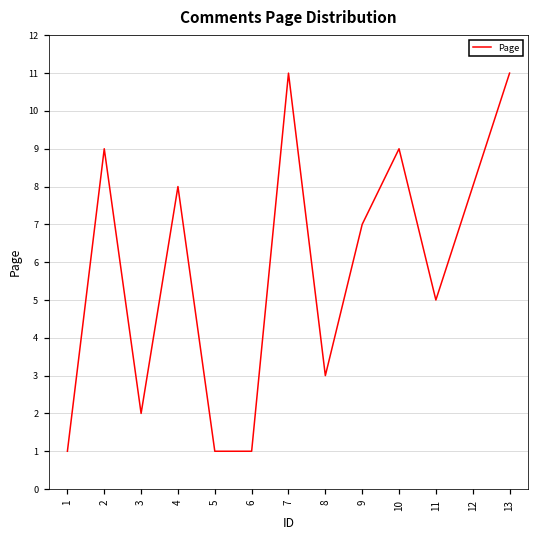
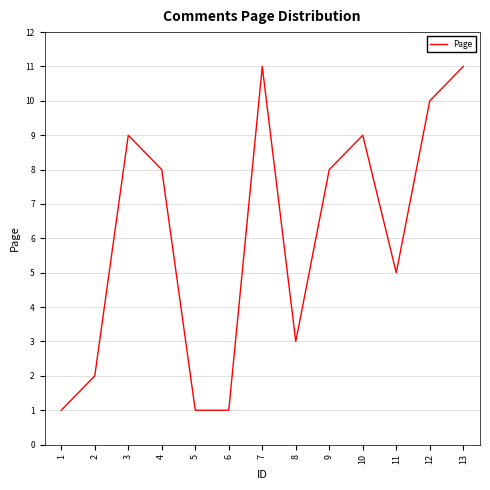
  {
    "1": 1,
-   "2": 9,
-   "3": 2,
+   "2": 2,
+   "3": 9,
    "4": 8,
    "5": 1,
    "6": 1,
    "7": 11,
    "8": 3,
-   "9": 7,
+   "9": 8,
    "10": 9,
    "11": 5,
-   "12": 8,
+   "12": 10,
    "13": 11
  }
